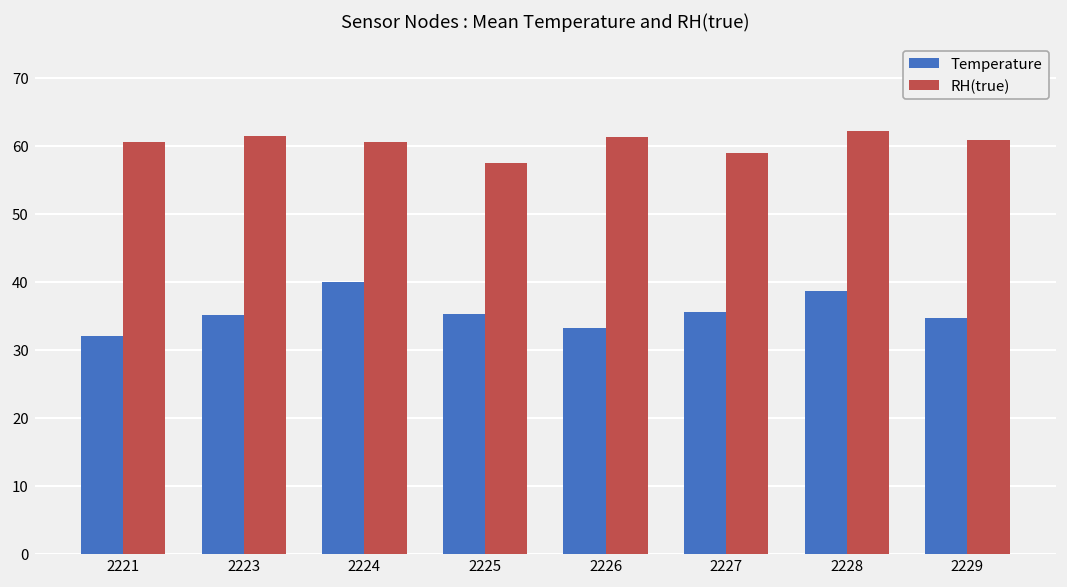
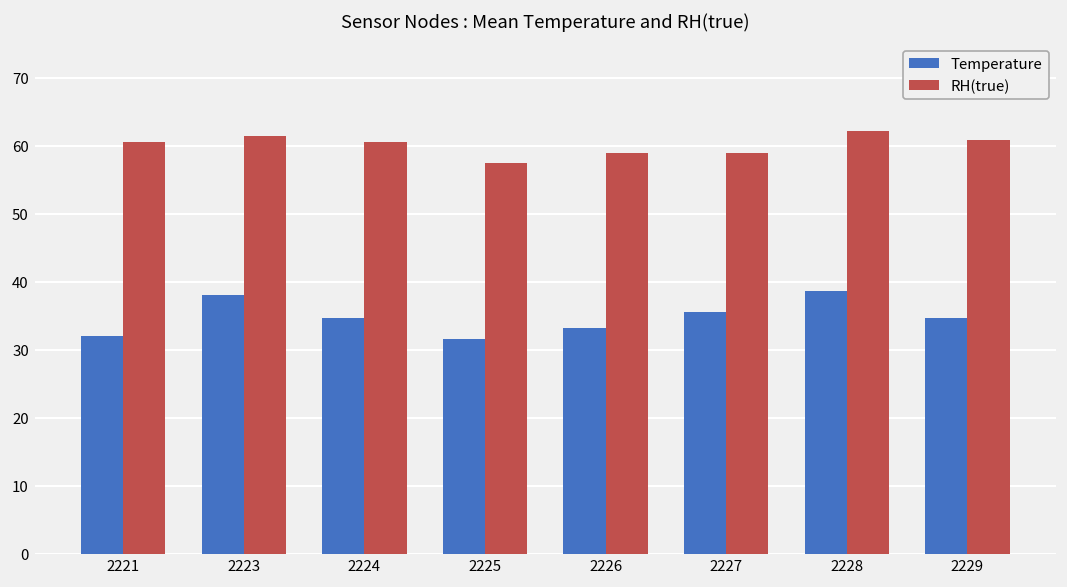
  {
    "Temperature": {
      "2221": 32,
-     "2223": 35,
-     "2224": 40,
-     "2225": 35,
+     "2223": 38,
+     "2224": 35,
+     "2225": 32,
      "2226": 33,
      "2227": 35,
      "2228": 39,
      "2229": 35
    },
    "RH(true)": {
      "2221": 61,
      "2223": 61,
      "2224": 60,
      "2225": 57,
-     "2226": 61,
+     "2226": 59,
      "2227": 59,
      "2228": 62,
      "2229": 61
    }
  }
